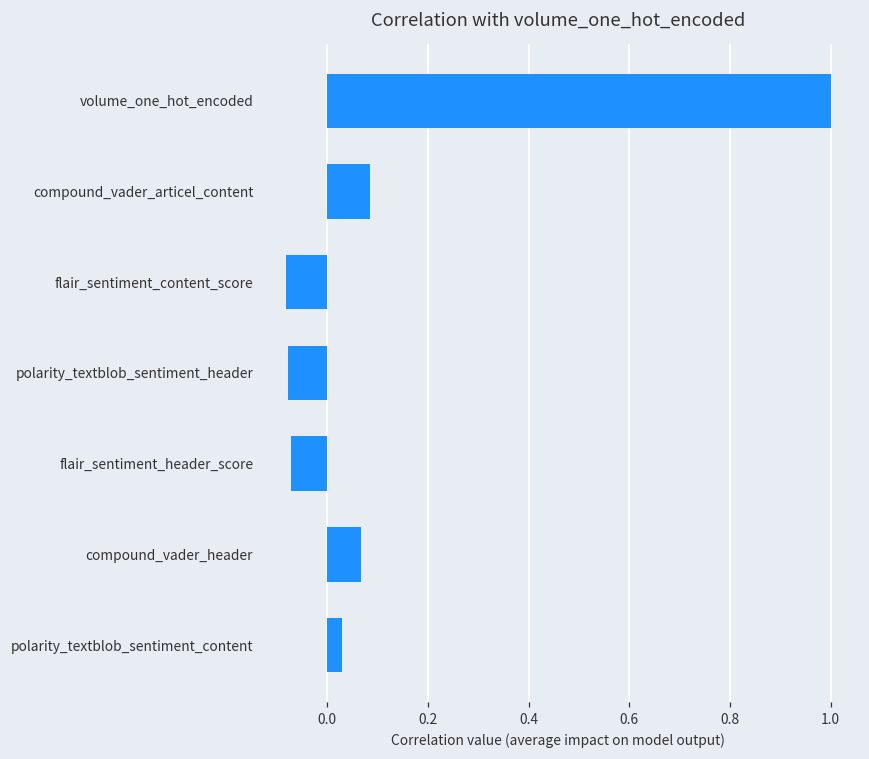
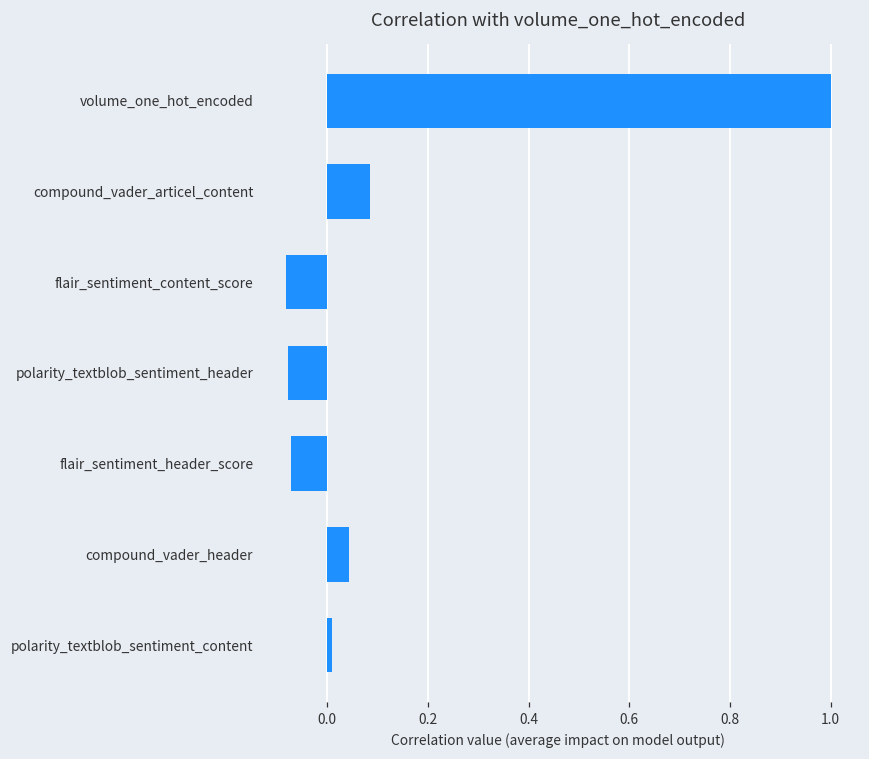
  {
    "volume_one_hot_encoded": 1.00,
    "compound_vader_articel_content": 0.09,
    "flair_sentiment_content_score": -0.08,
    "polarity_textblob_sentiment_header": -0.08,
    "flair_sentiment_header_score": -0.07,
-   "compound_vader_header": 0.07,
-   "polarity_textblob_sentiment_content": 0.03
+   "compound_vader_header": 0.04,
+   "polarity_textblob_sentiment_content": 0.01
  }
